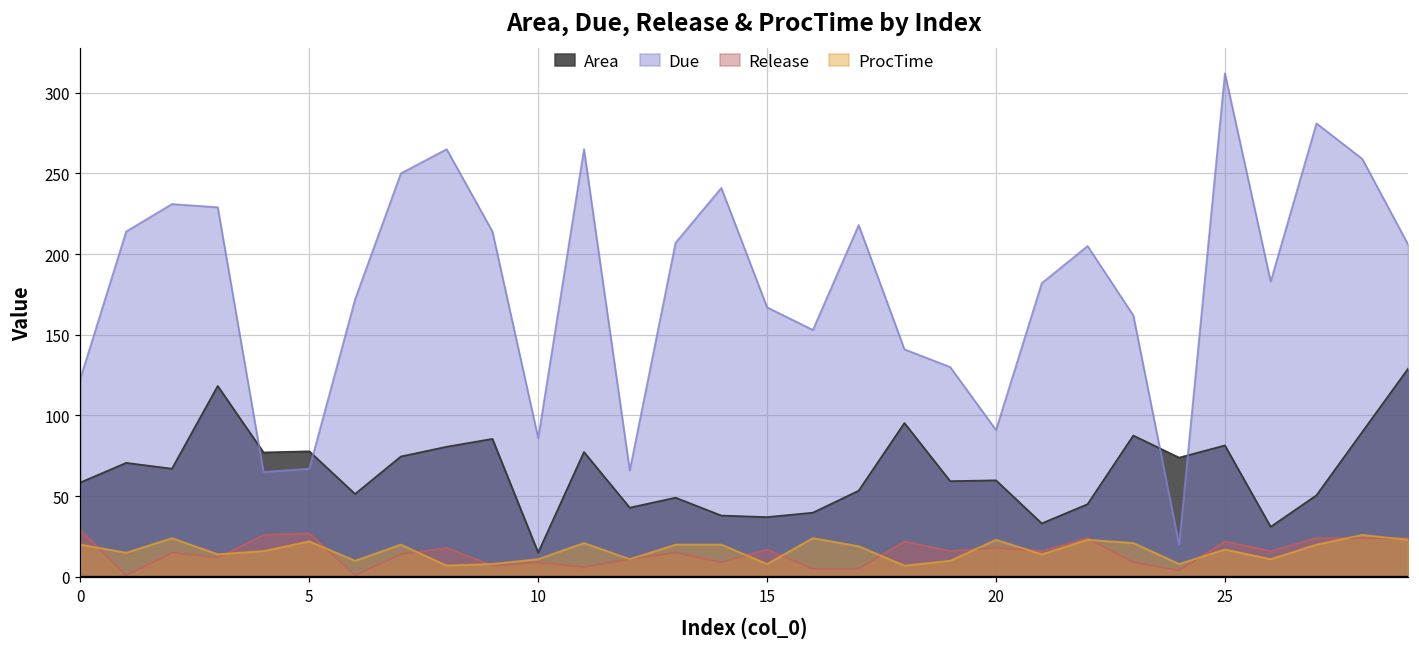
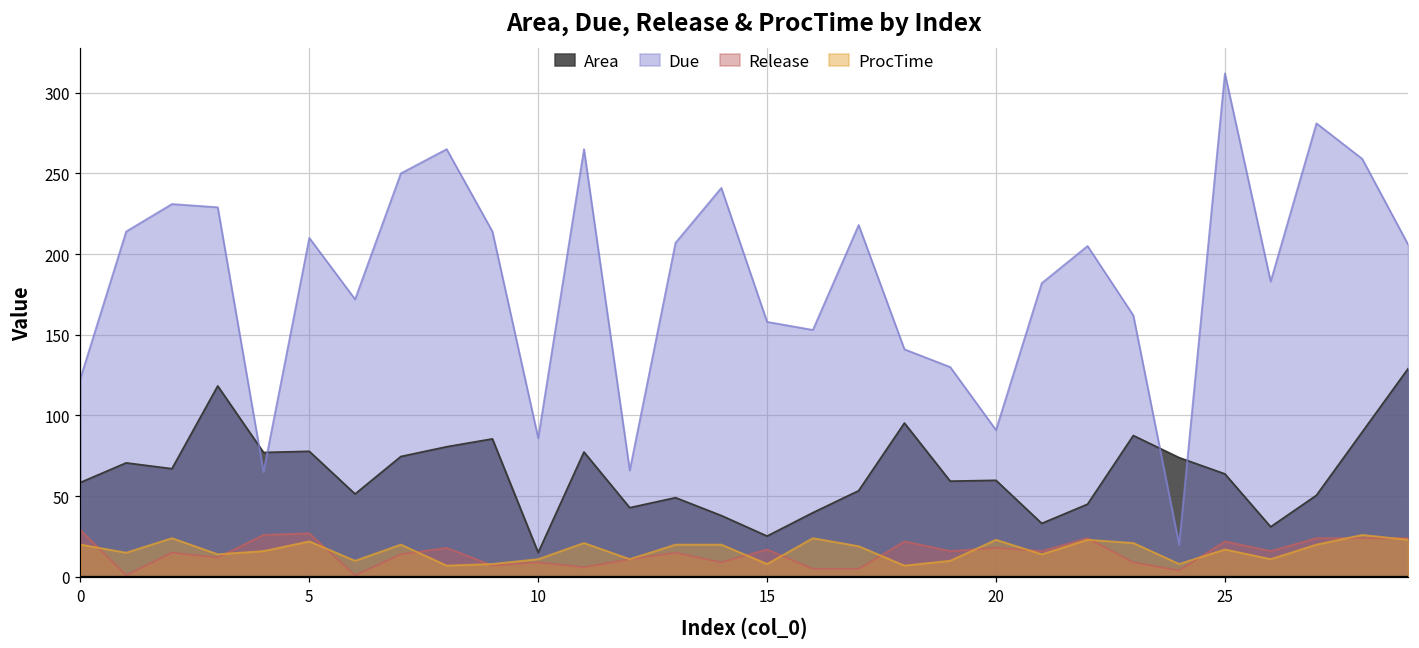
  {
    "Area": {
      "0": 58,
      "5": 78,
      "10": 15,
-     "15": 37,
+     "15": 25,
      "20": 60,
-     "25": 81
+     "25": 64
    },
    "Due": {
      "0": 123,
-     "5": 67,
+     "5": 210,
      "10": 86,
-     "15": 167,
+     "15": 158,
      "20": 91,
      "25": 312
    }
  }
